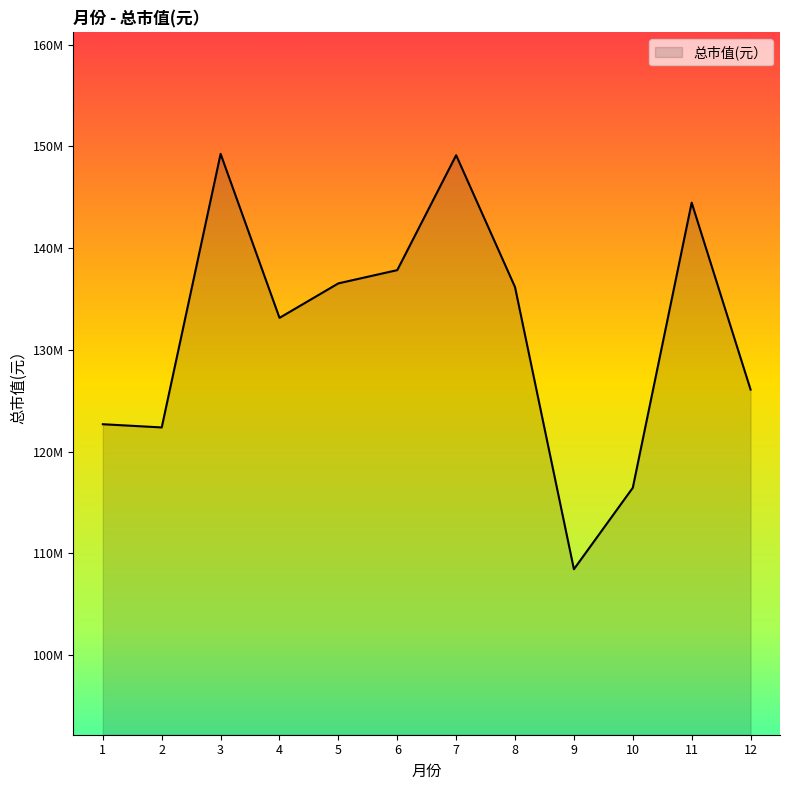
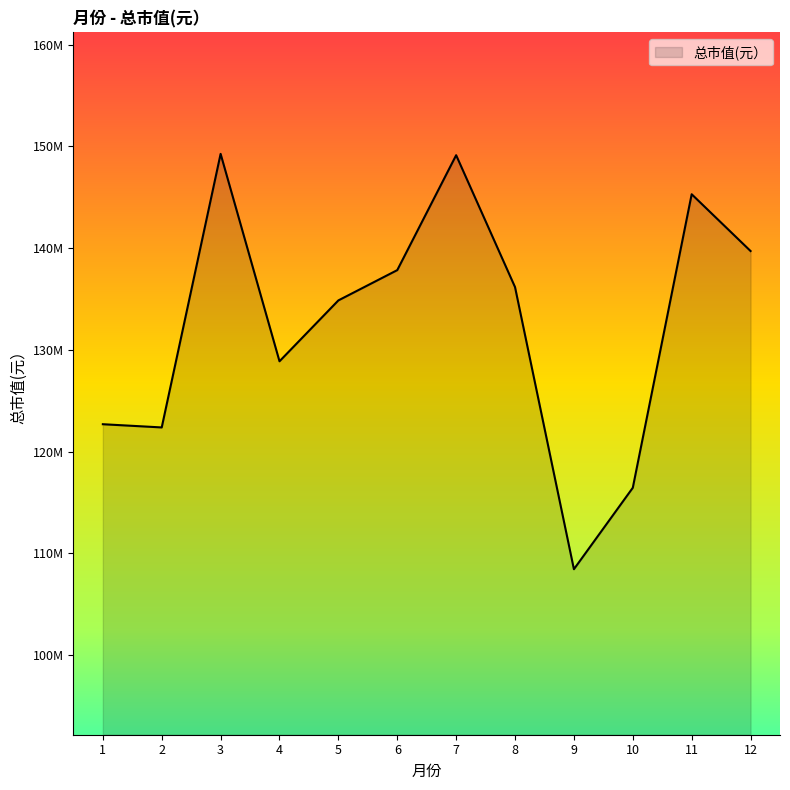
  {
    "1": 122700000,
    "2": 122400000,
    "3": 149300000,
-   "4": 133100000,
-   "5": 136500000,
+   "4": 128900000,
+   "5": 134900000,
    "6": 137800000,
    "7": 149100000,
    "8": 136200000,
    "9": 108400000,
    "10": 116400000,
-   "11": 144500000,
-   "12": 126100000
+   "11": 145300000,
+   "12": 139700000
  }
